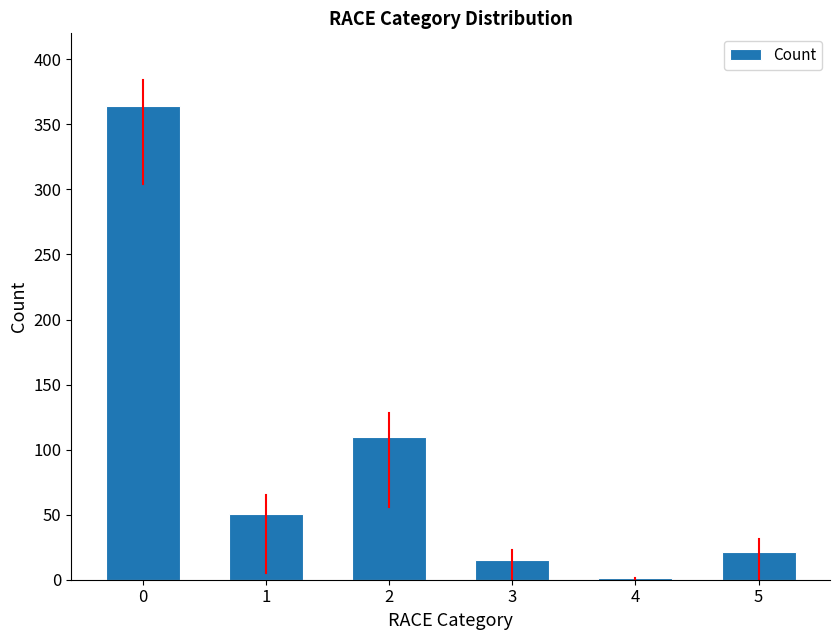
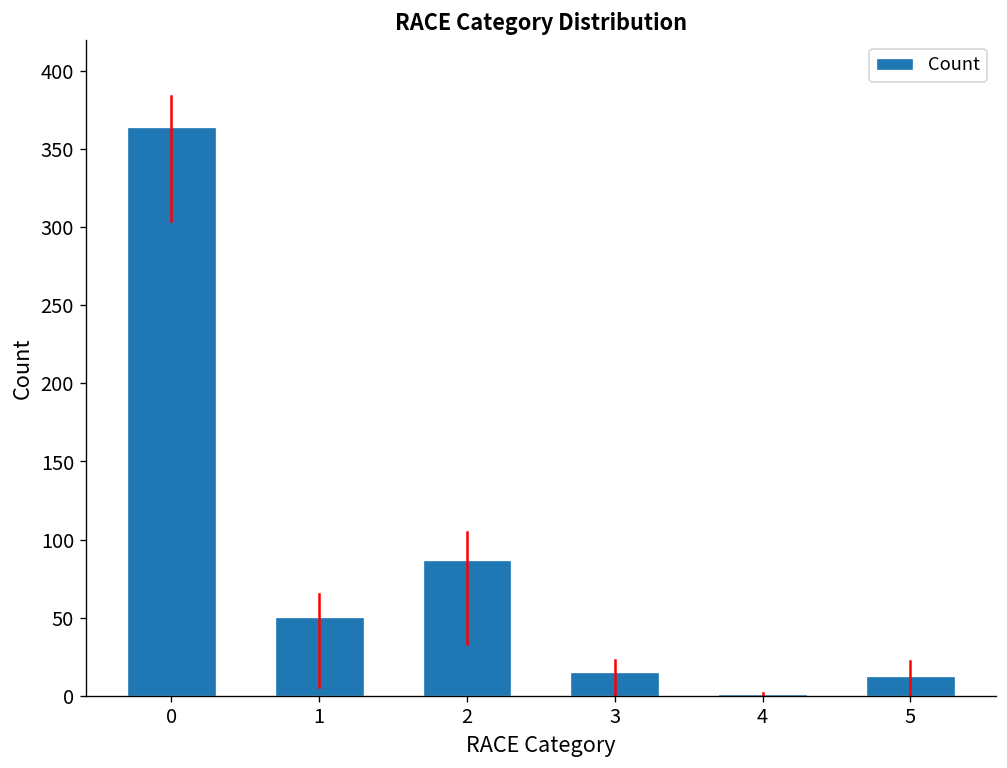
  {
    "Count": {
      "0": 364,
      "1": 50,
-     "2": 110,
+     "2": 87,
      "3": 15,
-     "5": 21
+     "5": 12
    }
  }
